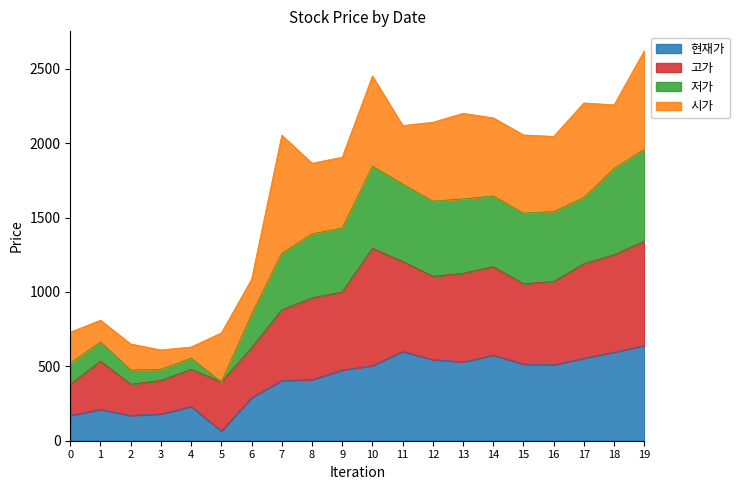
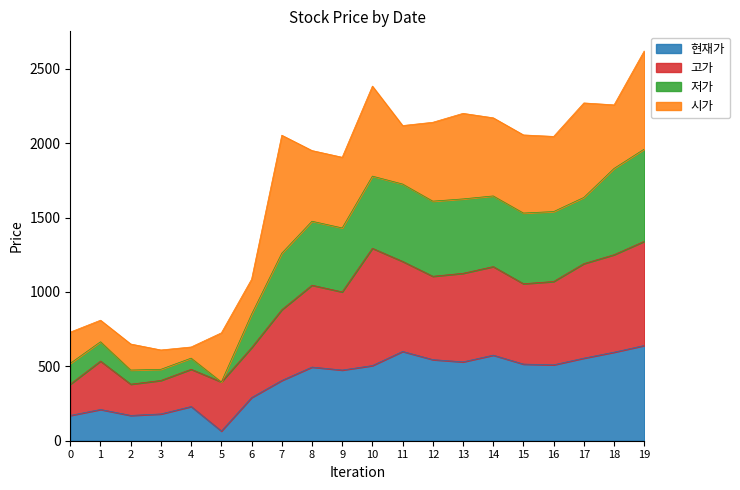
  {
    "현재가": {
      "0": 170,
      "1": 210,
      "2": 170,
      "3": 180,
      "4": 230,
      "5": 70,
      "6": 290,
      "7": 410,
-     "8": 410,
+     "8": 500,
      "9": 480,
      "10": 510,
      "11": 600,
      "12": 550,
      "13": 530,
      "14": 580,
      "15": 520,
      "16": 510,
      "17": 560,
      "18": 600,
      "19": 640
    },
    "고가": {
      "0": 210,
      "1": 330,
      "2": 210,
      "3": 230,
      "4": 250,
      "6": 340,
      "7": 480,
      "8": 550,
      "9": 530,
      "10": 790,
      "11": 610,
      "12": 560,
      "13": 600,
      "14": 600,
      "15": 540,
      "16": 560,
      "17": 640,
      "18": 660,
      "19": 700
    },
    "저가": {
      "0": 140,
      "1": 130,
      "2": 100,
      "3": 80,
      "4": 80,
      "6": 230,
      "7": 380,
      "8": 430,
      "9": 430,
-     "10": 550,
+     "10": 490,
      "11": 520,
      "12": 510,
      "13": 500,
      "14": 480,
      "15": 480,
      "16": 470,
      "17": 450,
      "18": 580,
      "19": 620
    },
    "시가": {
      "0": 210,
      "1": 150,
      "2": 180,
      "3": 130,
      "4": 80,
      "5": 330,
      "6": 240,
      "7": 790,
      "8": 480,
      "9": 480,
      "10": 610,
      "11": 390,
      "12": 530,
      "13": 580,
      "14": 530,
      "15": 530,
      "16": 510,
      "17": 640,
      "18": 430,
      "19": 660
    }
  }
